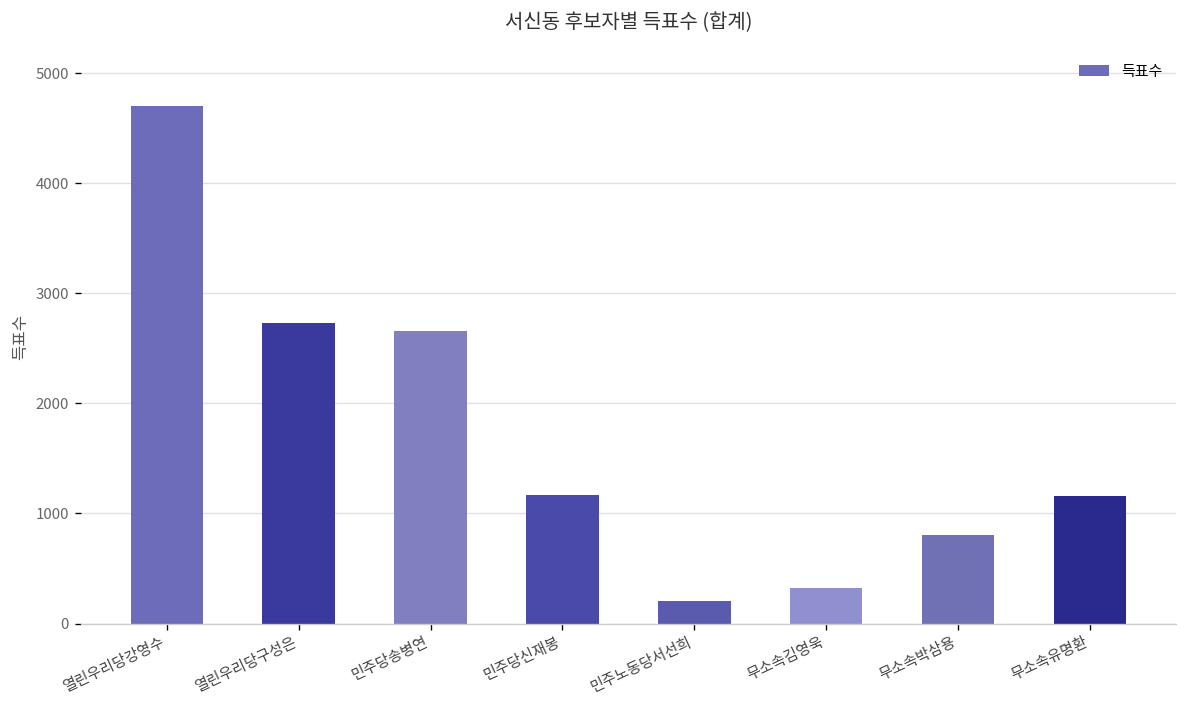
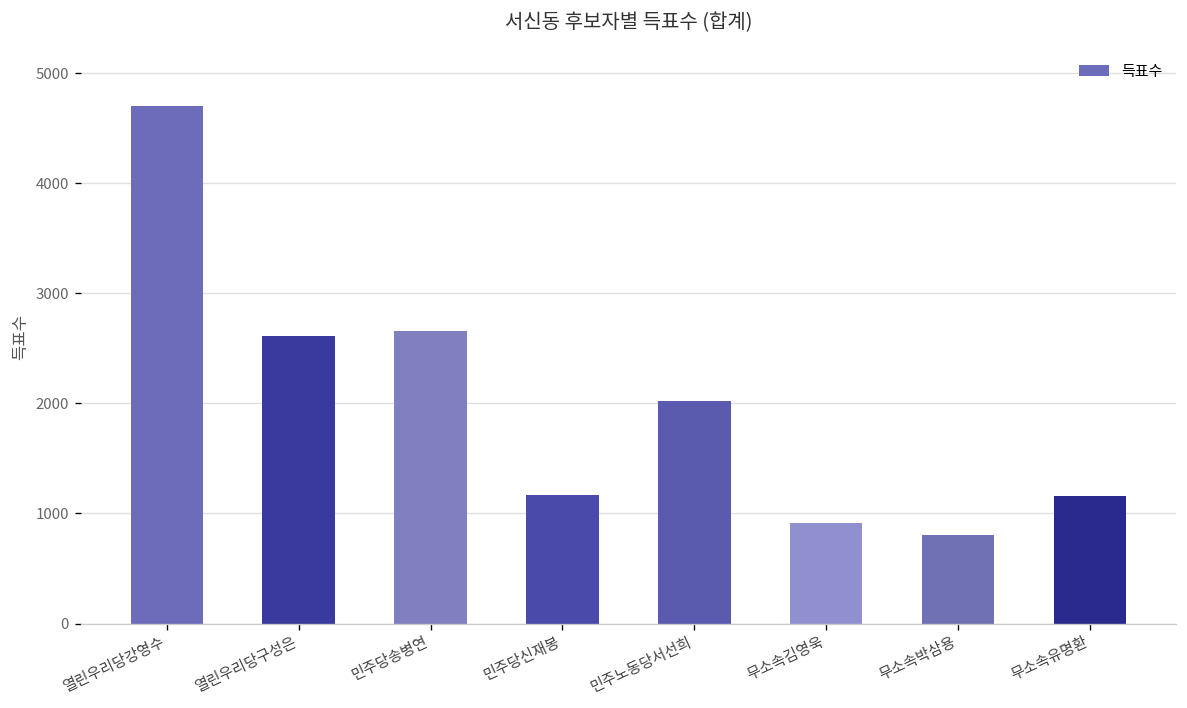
  {
    "열린우리당강영수": 4700,
-   "열린우리당구성은": 2700,
+   "열린우리당구성은": 2600,
    "민주당송병연": 2700,
    "민주당신재봉": 1200,
-   "민주노동당서선희": 200,
-   "무소속김영욱": 300,
+   "민주노동당서선희": 2000,
+   "무소속김영욱": 900,
    "무소속박삼용": 800,
    "무소속유명환": 1200
  }
